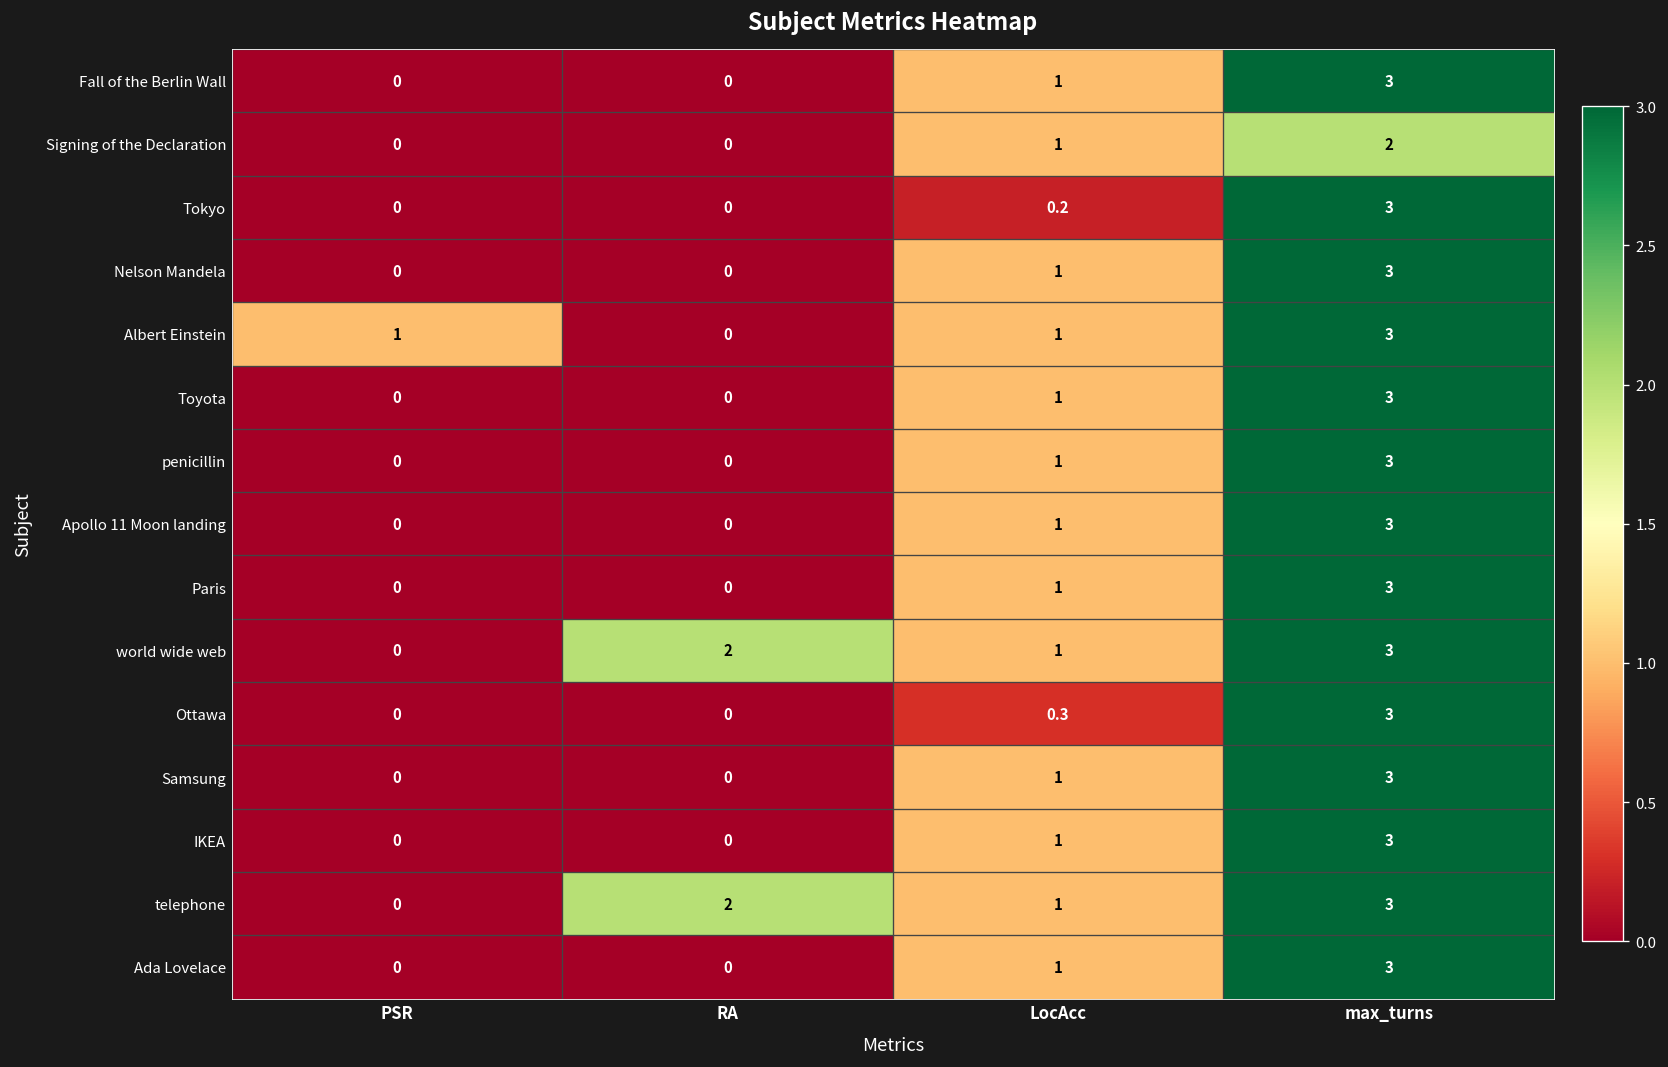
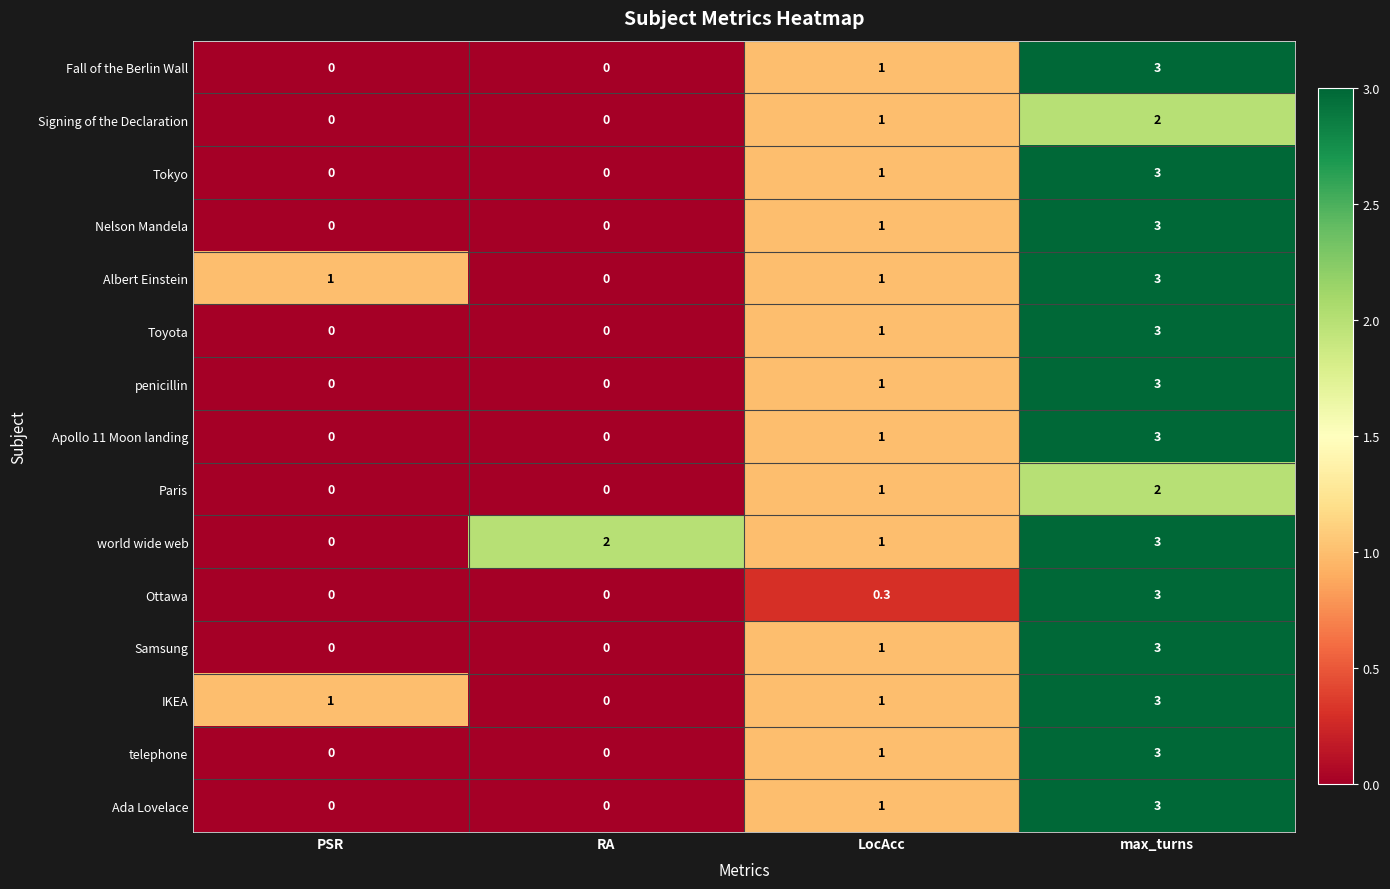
  {
    "Fall of the Berlin Wall": {
      "PSR": 0,
      "RA": 0,
      "LocAcc": 1,
      "max_turns": 3
    },
    "Signing of the Declaration": {
      "PSR": 0,
      "RA": 0,
      "LocAcc": 1,
      "max_turns": 2
    },
    "Tokyo": {
      "PSR": 0,
      "RA": 0,
-     "LocAcc": 0.2,
+     "LocAcc": 1,
      "max_turns": 3
    },
    "Nelson Mandela": {
      "PSR": 0,
      "RA": 0,
      "LocAcc": 1,
      "max_turns": 3
    },
    "Albert Einstein": {
      "PSR": 1,
      "RA": 0,
      "LocAcc": 1,
      "max_turns": 3
    },
    "Toyota": {
      "PSR": 0,
      "RA": 0,
      "LocAcc": 1,
      "max_turns": 3
    },
    "penicillin": {
      "PSR": 0,
      "RA": 0,
      "LocAcc": 1,
      "max_turns": 3
    },
    "Apollo 11 Moon landing": {
      "PSR": 0,
      "RA": 0,
      "LocAcc": 1,
      "max_turns": 3
    },
    "Paris": {
      "PSR": 0,
      "RA": 0,
      "LocAcc": 1,
-     "max_turns": 3
+     "max_turns": 2
    },
    "world wide web": {
      "PSR": 0,
      "RA": 2,
      "LocAcc": 1,
      "max_turns": 3
    },
    "Ottawa": {
      "PSR": 0,
      "RA": 0,
      "LocAcc": 0.3,
      "max_turns": 3
    },
    "Samsung": {
      "PSR": 0,
      "RA": 0,
      "LocAcc": 1,
      "max_turns": 3
    },
    "IKEA": {
-     "PSR": 0,
+     "PSR": 1,
      "RA": 0,
      "LocAcc": 1,
      "max_turns": 3
    },
    "telephone": {
      "PSR": 0,
-     "RA": 2,
+     "RA": 0,
      "LocAcc": 1,
      "max_turns": 3
    },
    "Ada Lovelace": {
      "PSR": 0,
      "RA": 0,
      "LocAcc": 1,
      "max_turns": 3
    }
  }
